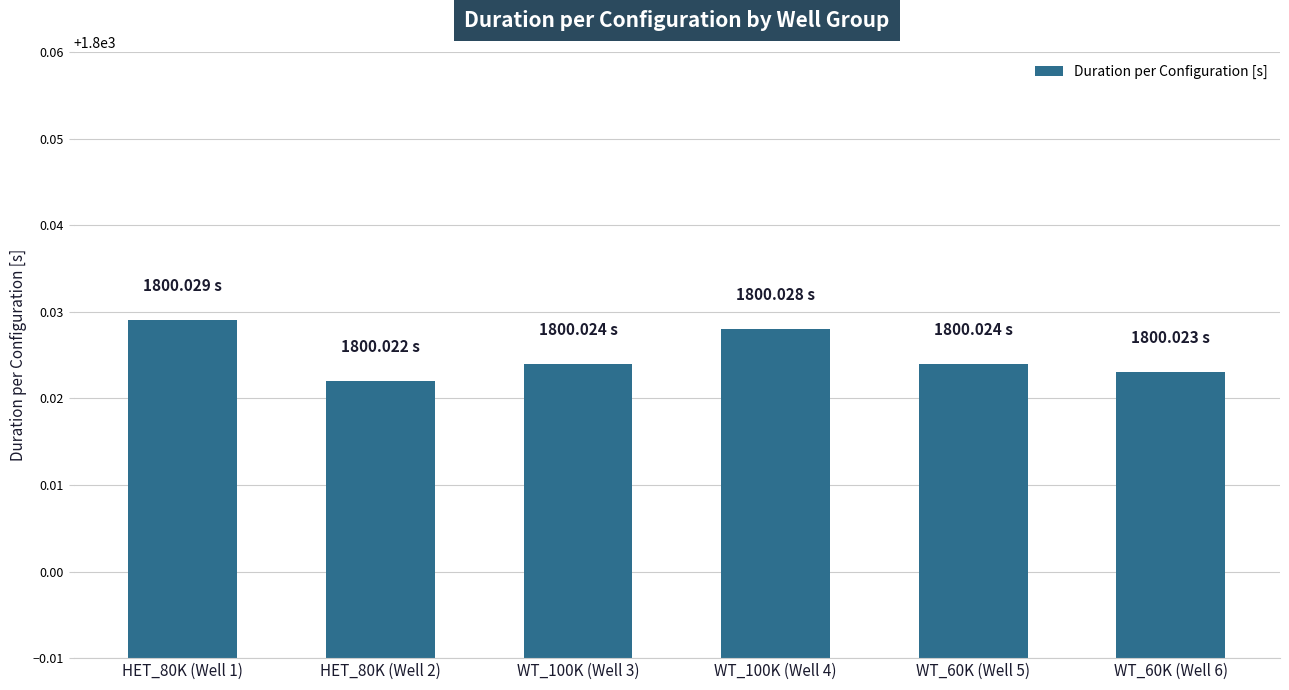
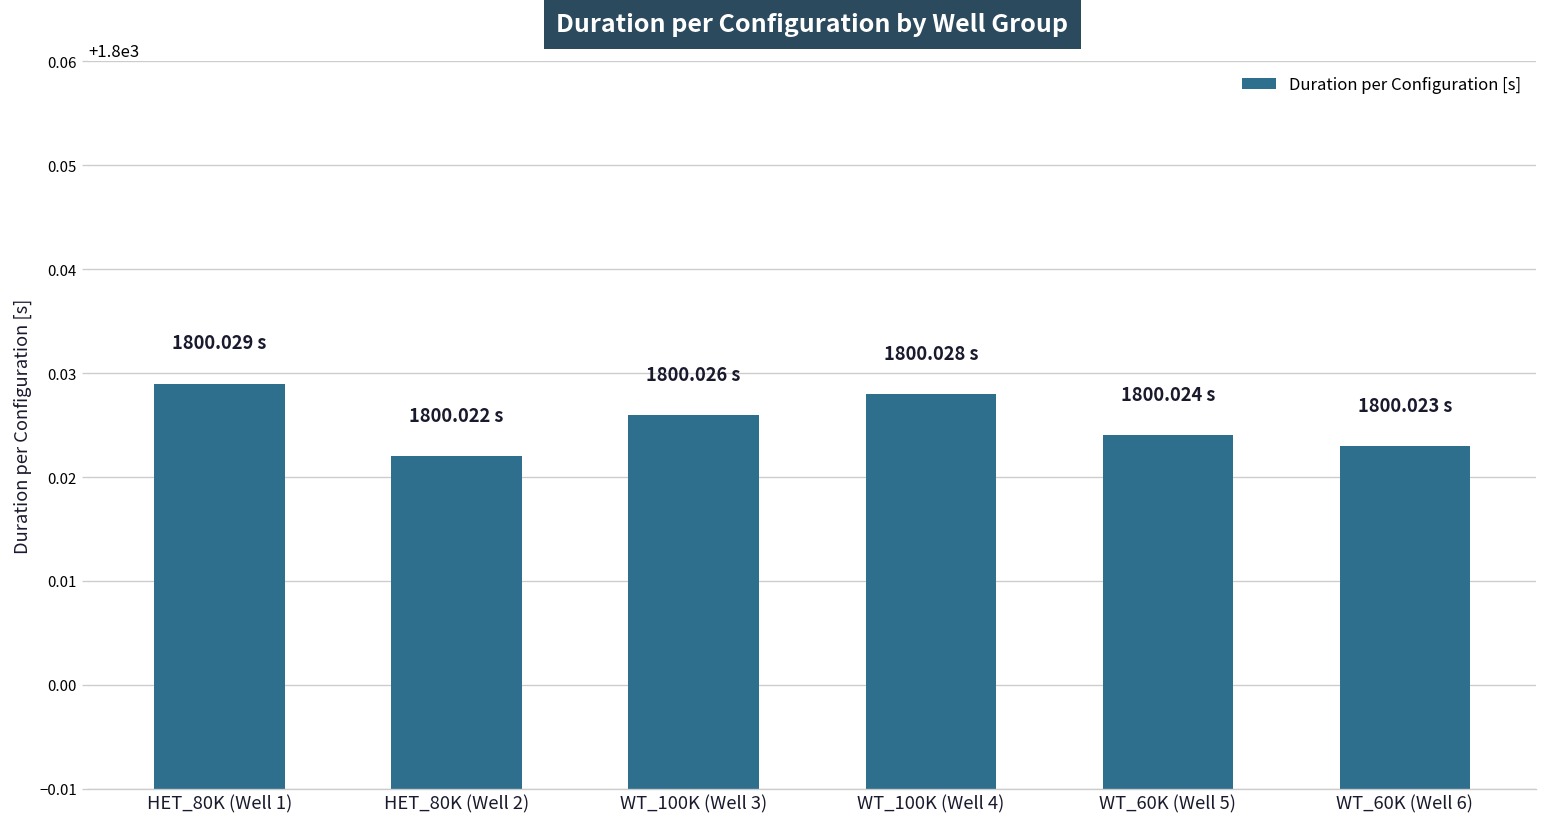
  {
-   "WT_100K (Well 3)": 1800.024
+   "WT_100K (Well 3)": 1800.026
  }
